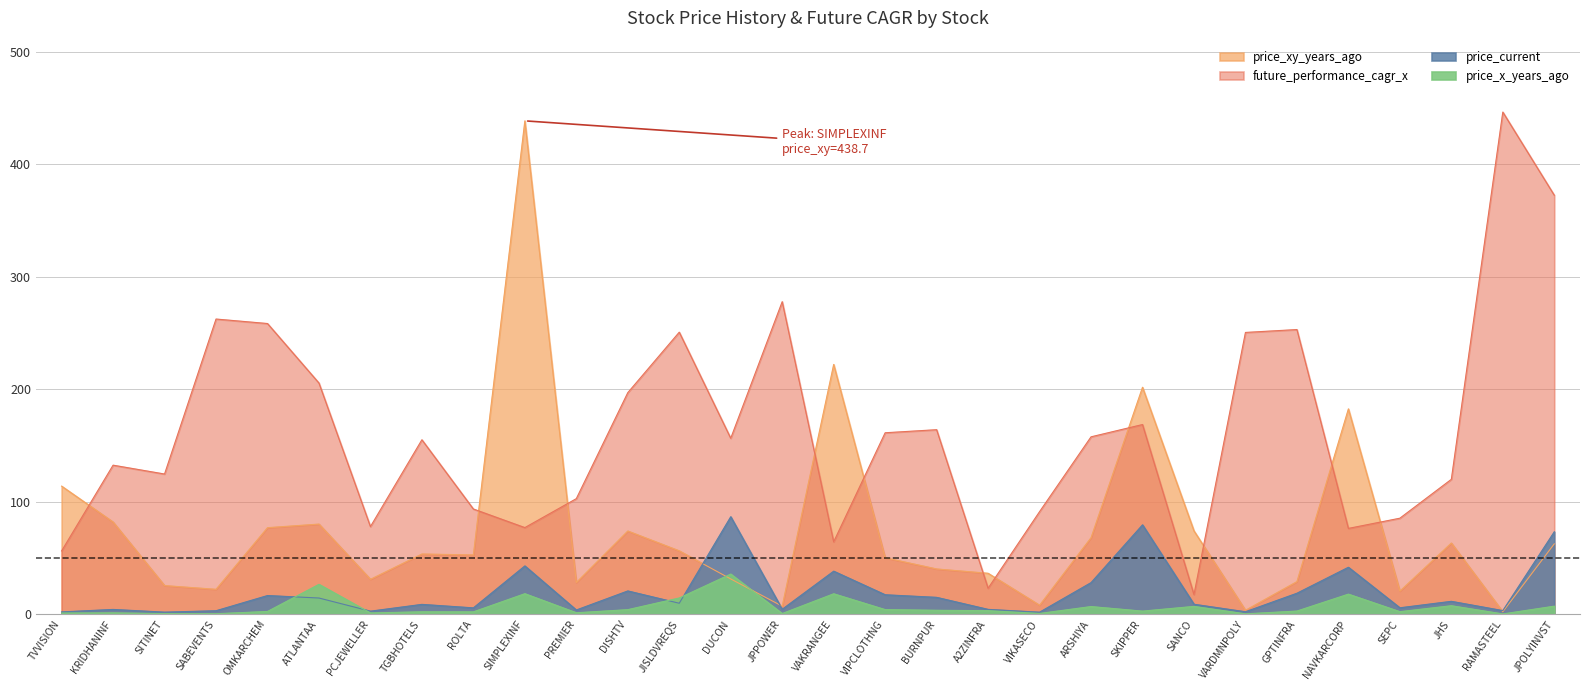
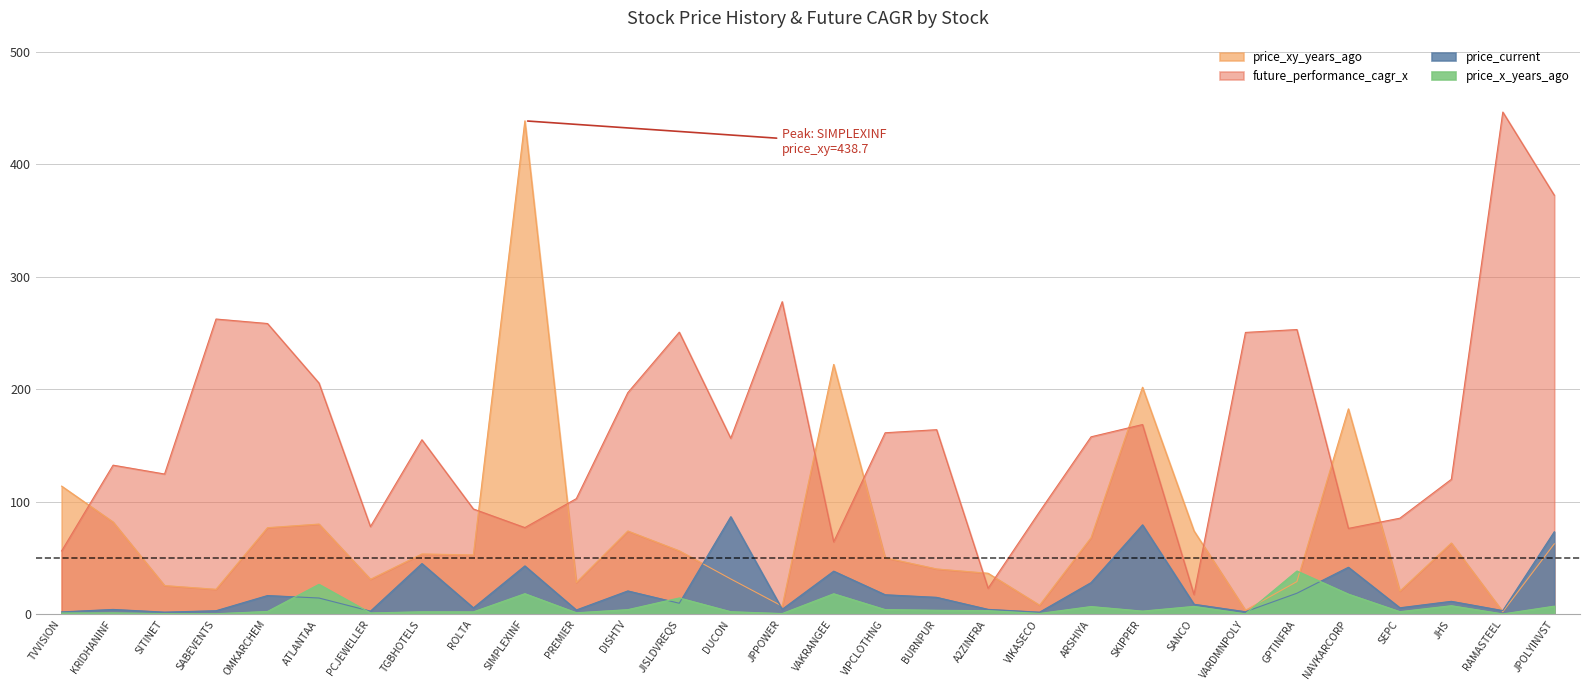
  {
    "price_current": {
      "KRIDHANINF": 4,
      "SABEVENTS": 3,
      "OMKARCHEM": 17,
      "ATLANTAA": 14,
-     "TGBHOTELS": 9,
+     "TGBHOTELS": 45,
      "ROLTA": 6,
      "SIMPLEXINF": 43,
      "PREMIER": 4,
      "DISHTV": 21,
      "JISLDVREQS": 10,
      "DUCON": 87,
      "JPPOWER": 4,
      "VAKRANGEE": 38,
      "VIPCLOTHNG": 17,
      "BURNPUR": 15,
      "ARSHIYA": 28,
      "SKIPPER": 79,
      "GPTINFRA": 19,
      "NAVKARCORP": 42,
      "SEPC": 6,
      "JHS": 11,
      "JPOLYINVST": 73
    },
    "price_x_years_ago": {
      "KRIDHANINF": 1,
      "SABEVENTS": 0,
      "OMKARCHEM": 2,
      "ATLANTAA": 27,
      "TGBHOTELS": 2,
      "ROLTA": 2,
      "SIMPLEXINF": 18,
      "PREMIER": 1,
      "DISHTV": 4,
      "JISLDVREQS": 14,
-     "DUCON": 36,
+     "DUCON": 2,
      "JPPOWER": 1,
      "VAKRANGEE": 18,
      "VIPCLOTHNG": 4,
      "BURNPUR": 4,
      "ARSHIYA": 7,
      "SKIPPER": 3,
-     "GPTINFRA": 3,
+     "GPTINFRA": 38,
      "NAVKARCORP": 18,
      "SEPC": 2,
      "JHS": 8,
      "JPOLYINVST": 7
    }
  }
